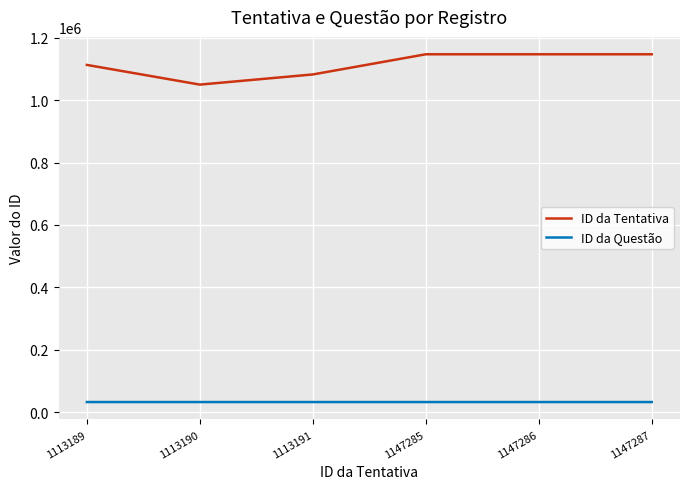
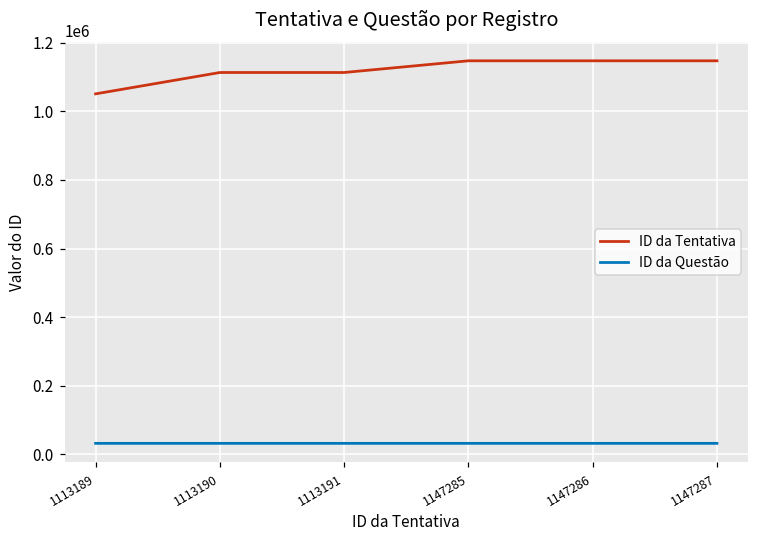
  {
    "ID da Tentativa": {
-     "1113189": 1110000,
-     "1113190": 1050000,
-     "1113191": 1080000,
+     "1113189": 1050000,
+     "1113190": 1110000,
+     "1113191": 1110000,
      "1147285": 1150000,
      "1147286": 1150000,
      "1147287": 1150000
    },
    "ID da Questão": {
      "1113189": 30000,
      "1113190": 30000,
      "1113191": 30000,
      "1147285": 30000,
      "1147286": 30000,
      "1147287": 30000
    }
  }
